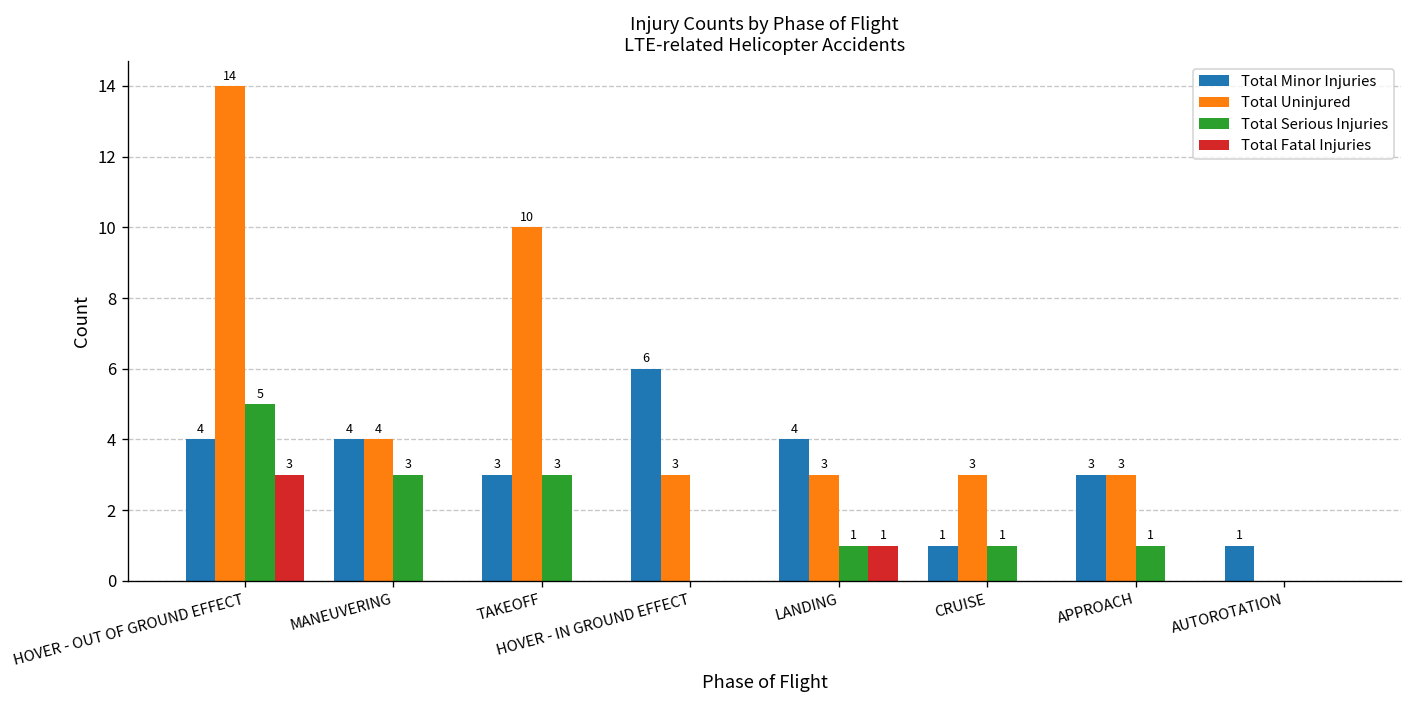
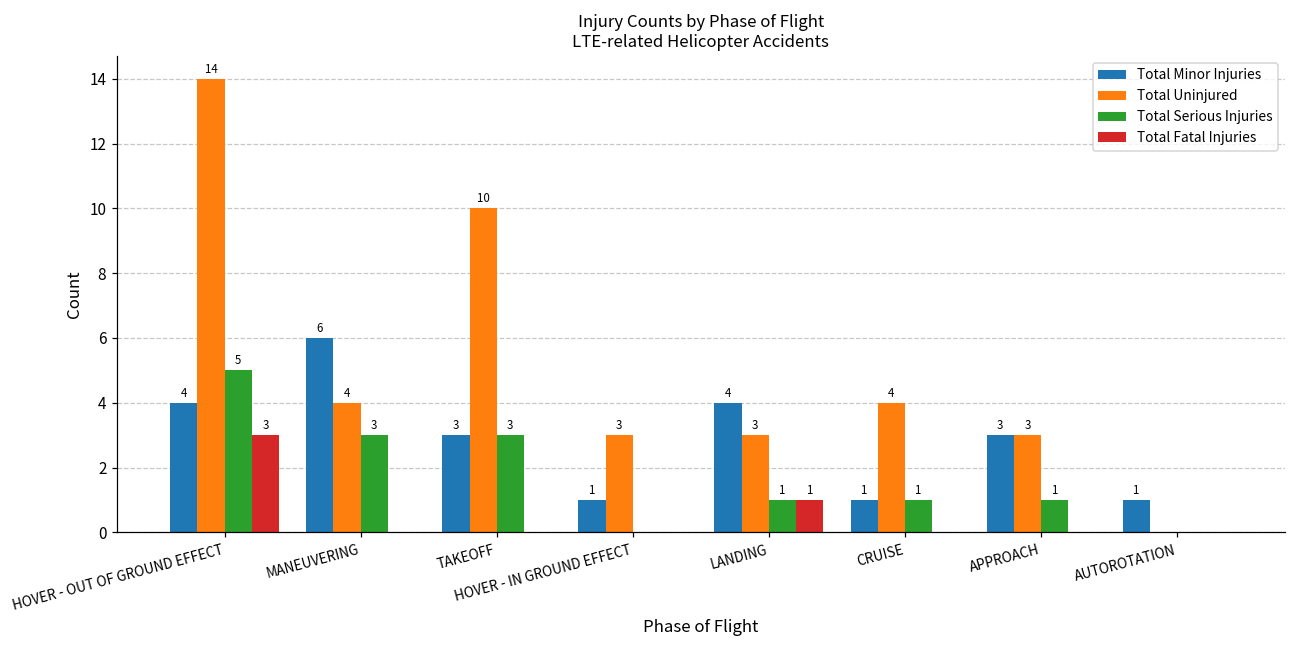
  {
    "Total Minor Injuries": {
      "HOVER - OUT OF GROUND EFFECT": 4,
-     "MANEUVERING": 4,
+     "MANEUVERING": 6,
      "TAKEOFF": 3,
-     "HOVER - IN GROUND EFFECT": 6,
+     "HOVER - IN GROUND EFFECT": 1,
      "LANDING": 4,
      "CRUISE": 1,
      "APPROACH": 3,
      "AUTOROTATION": 1
    },
    "Total Uninjured": {
      "HOVER - OUT OF GROUND EFFECT": 14,
      "MANEUVERING": 4,
      "TAKEOFF": 10,
      "HOVER - IN GROUND EFFECT": 3,
      "LANDING": 3,
-     "CRUISE": 3,
+     "CRUISE": 4,
      "APPROACH": 3
    },
    "Total Serious Injuries": {
      "HOVER - OUT OF GROUND EFFECT": 5,
      "MANEUVERING": 3,
      "TAKEOFF": 3,
      "LANDING": 1,
      "CRUISE": 1,
      "APPROACH": 1
    },
    "Total Fatal Injuries": {
      "HOVER - OUT OF GROUND EFFECT": 3,
      "LANDING": 1
    }
  }
